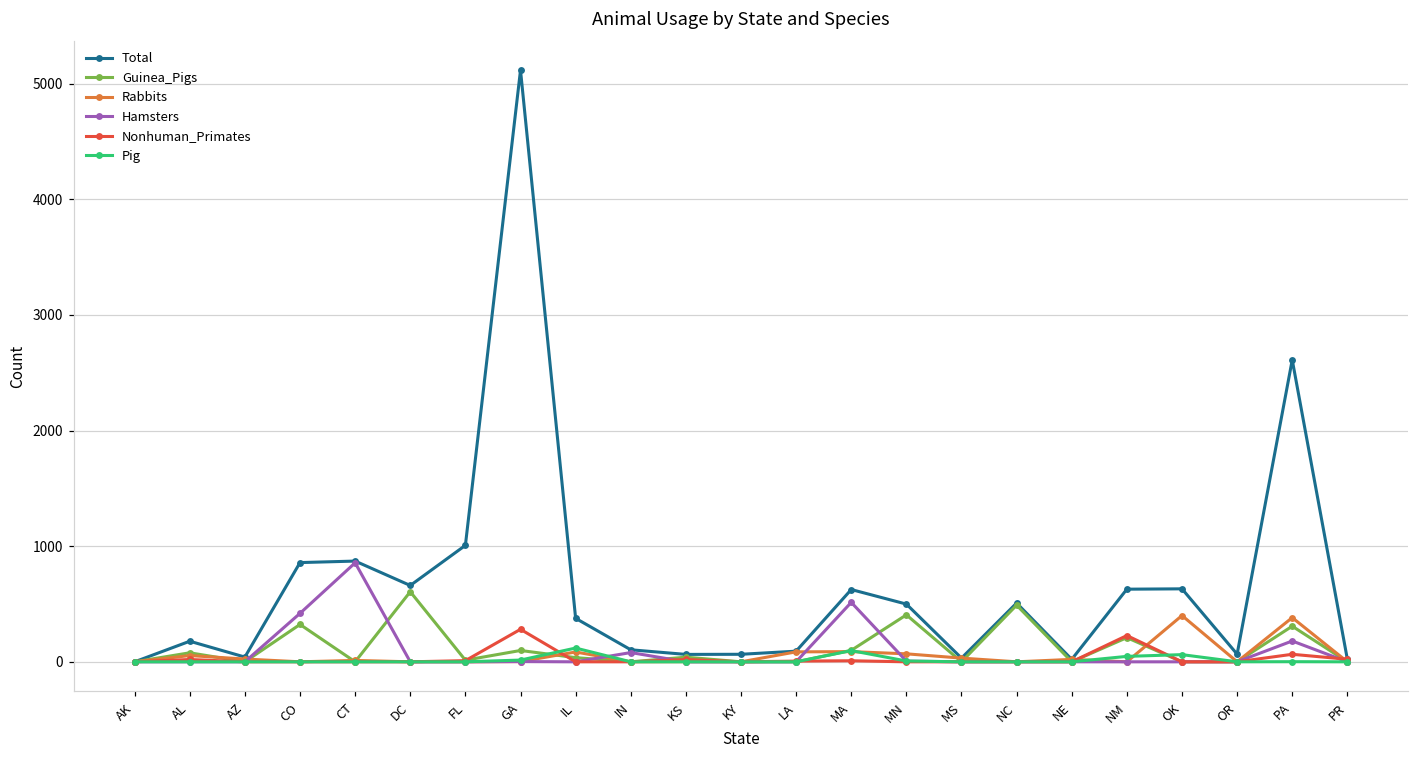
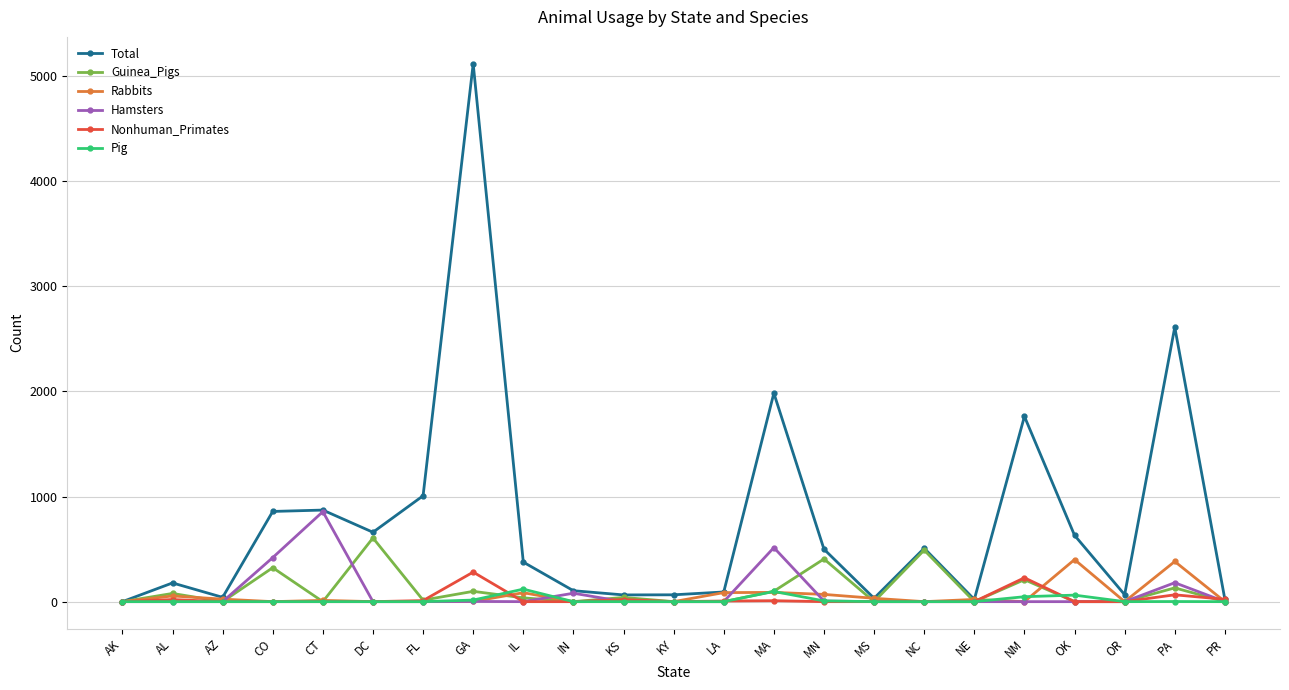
  {
    "Total": {
      "AL": 180,
      "CO": 860,
      "DC": 660,
      "FL": 1010,
      "GA": 5120,
      "IL": 380,
      "KY": 70,
-     "MA": 630,
+     "MA": 1980,
      "MN": 500,
-     "NM": 630,
+     "NM": 1760,
      "OK": 630,
      "OR": 70,
      "PA": 2610
    },
    "Guinea_Pigs": {
      "AL": 80,
      "CO": 320,
      "DC": 610,
      "GA": 100,
      "IL": 40,
      "MN": 410,
-     "PA": 310
+     "PA": 130
    },
    "Hamsters": {
      "CO": 420,
      "MA": 510,
      "PA": 180
    },
    "Pig": {
      "IL": 120,
      "NM": 50,
      "OK": 60,
      "PA": 0
    }
  }
